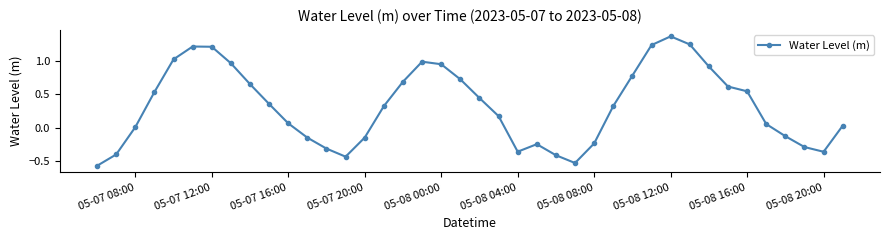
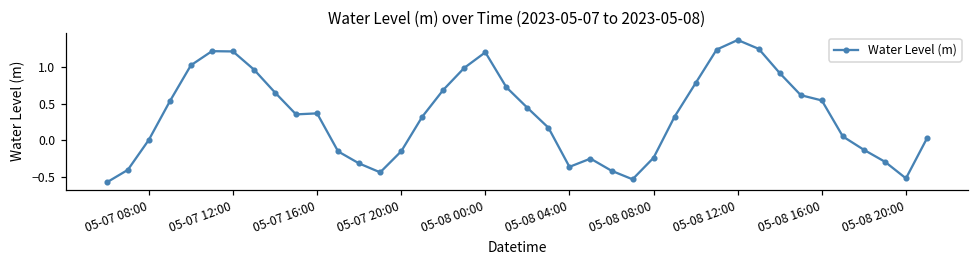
  {
    "05-07 08:00": 0.0,
    "05-07 12:00": 1.2,
-   "05-07 16:00": 0.1,
+   "05-07 16:00": 0.4,
    "05-07 20:00": -0.1,
-   "05-08 00:00": 0.9,
+   "05-08 00:00": 1.2,
    "05-08 04:00": -0.4,
    "05-08 08:00": -0.2,
    "05-08 12:00": 1.4,
    "05-08 16:00": 0.5,
-   "05-08 20:00": -0.4
+   "05-08 20:00": -0.5
  }
